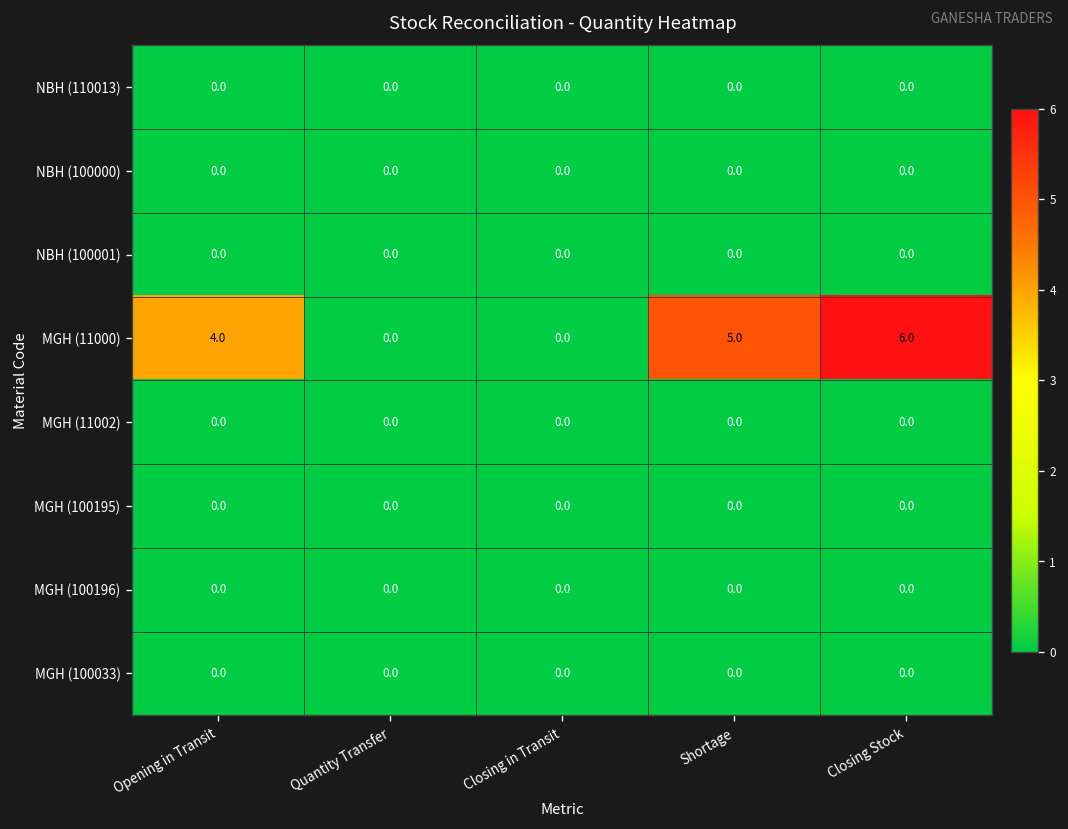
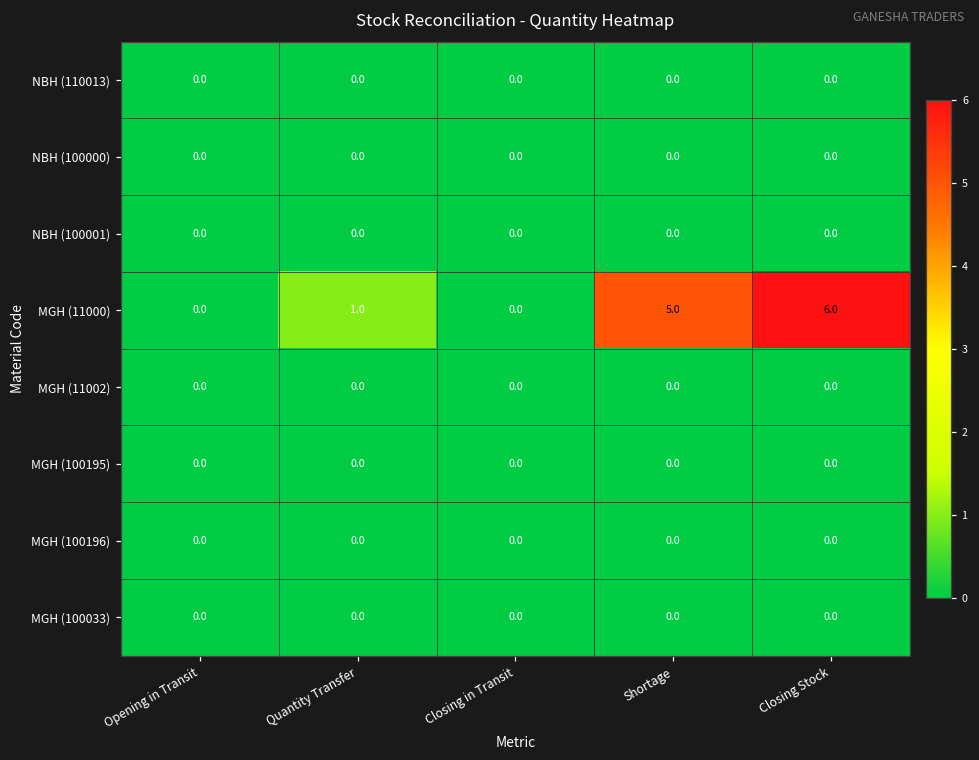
  {
    "NBH (110013)": {
      "Opening in Transit": 0.0,
      "Quantity Transfer": 0.0,
      "Closing in Transit": 0.0,
      "Shortage": 0.0,
      "Closing Stock": 0.0
    },
    "NBH (100000)": {
      "Opening in Transit": 0.0,
      "Quantity Transfer": 0.0,
      "Closing in Transit": 0.0,
      "Shortage": 0.0,
      "Closing Stock": 0.0
    },
    "NBH (100001)": {
      "Opening in Transit": 0.0,
      "Quantity Transfer": 0.0,
      "Closing in Transit": 0.0,
      "Shortage": 0.0,
      "Closing Stock": 0.0
    },
    "MGH (11000)": {
-     "Opening in Transit": 4.0,
-     "Quantity Transfer": 0.0,
+     "Opening in Transit": 0.0,
+     "Quantity Transfer": 1.0,
      "Closing in Transit": 0.0,
      "Shortage": 5.0,
      "Closing Stock": 6.0
    },
    "MGH (11002)": {
      "Opening in Transit": 0.0,
      "Quantity Transfer": 0.0,
      "Closing in Transit": 0.0,
      "Shortage": 0.0,
      "Closing Stock": 0.0
    },
    "MGH (100195)": {
      "Opening in Transit": 0.0,
      "Quantity Transfer": 0.0,
      "Closing in Transit": 0.0,
      "Shortage": 0.0,
      "Closing Stock": 0.0
    },
    "MGH (100196)": {
      "Opening in Transit": 0.0,
      "Quantity Transfer": 0.0,
      "Closing in Transit": 0.0,
      "Shortage": 0.0,
      "Closing Stock": 0.0
    },
    "MGH (100033)": {
      "Opening in Transit": 0.0,
      "Quantity Transfer": 0.0,
      "Closing in Transit": 0.0,
      "Shortage": 0.0,
      "Closing Stock": 0.0
    }
  }
